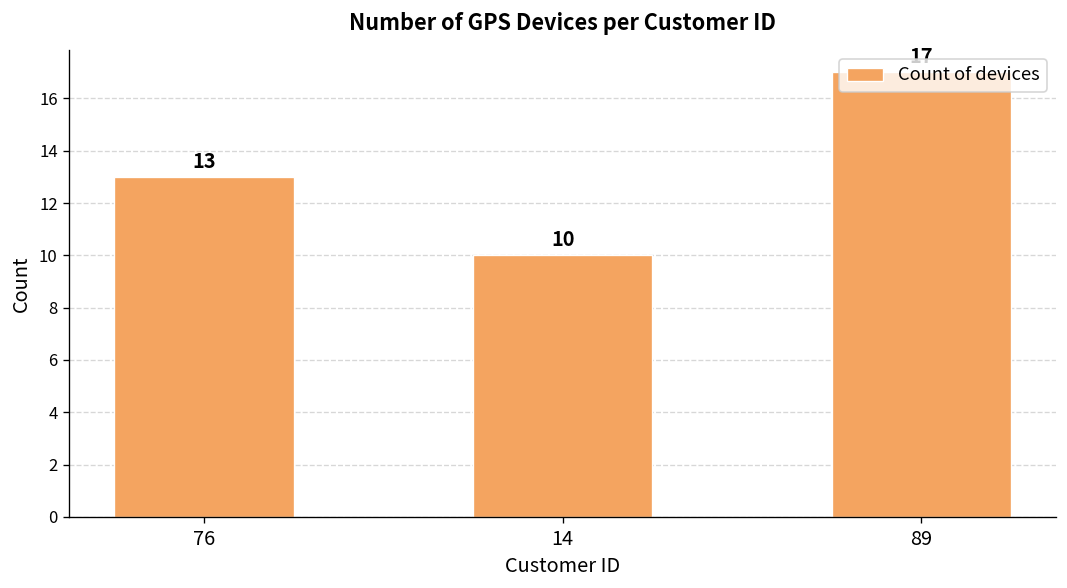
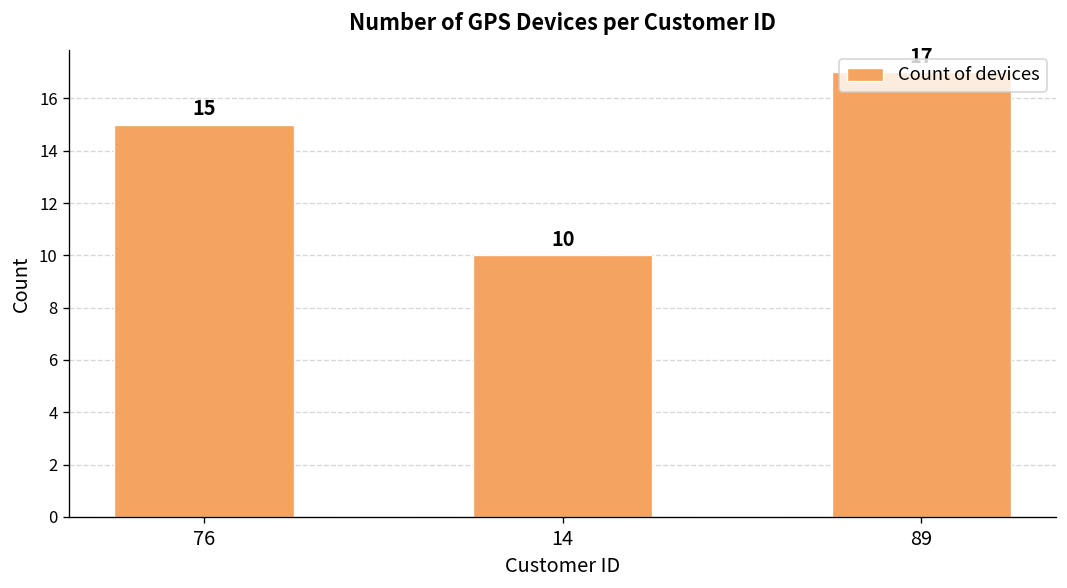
  {
-   "76": 13,
+   "76": 15,
    "14": 10
  }
